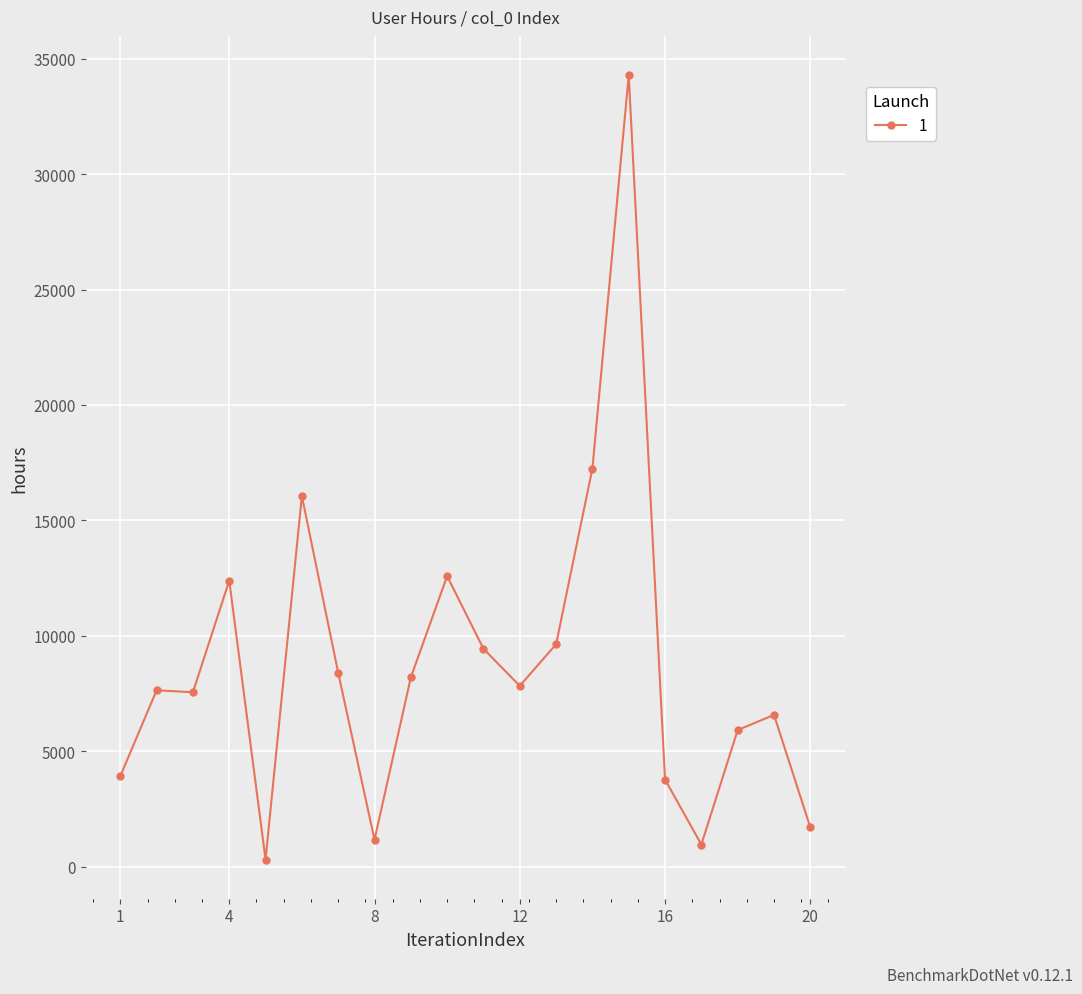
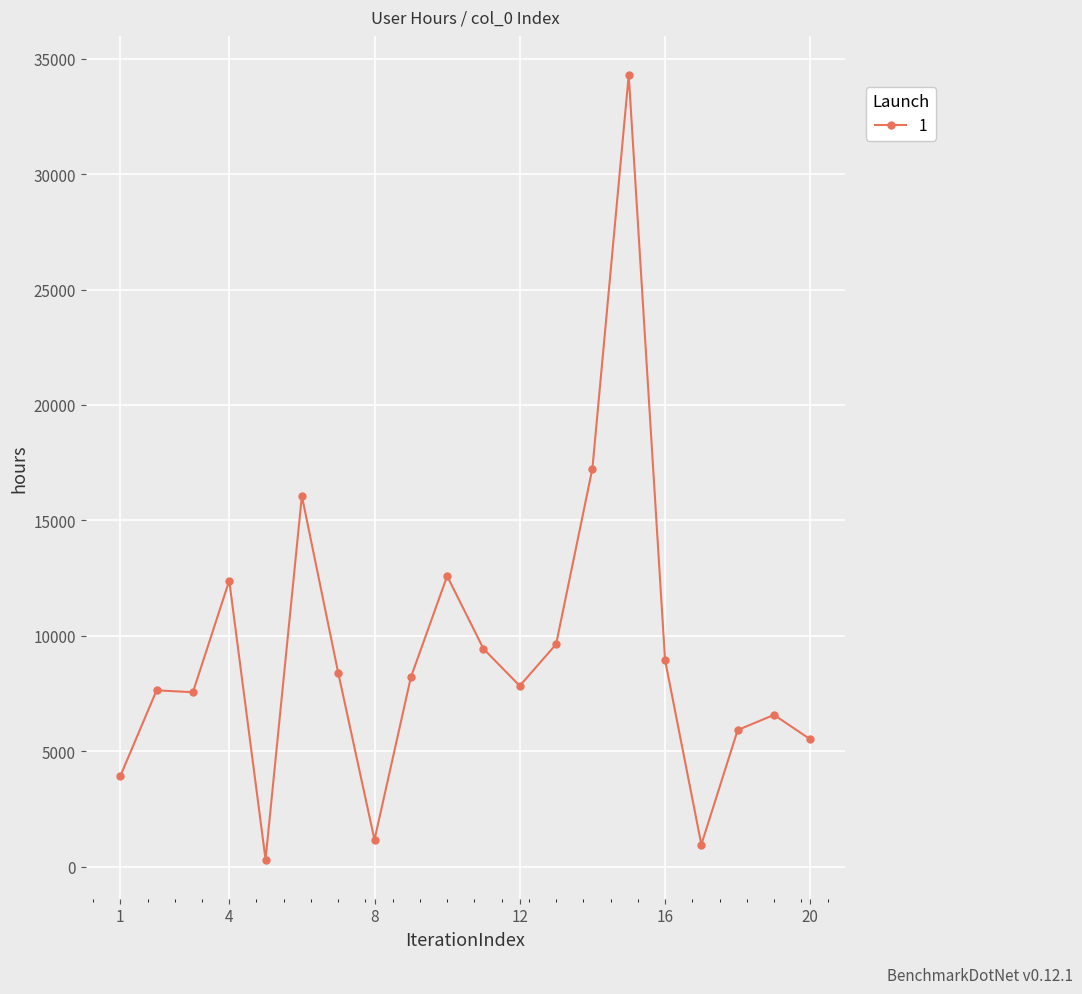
  {
    "1": 3900,
    "4": 12400,
    "8": 1200,
    "12": 7800,
-   "16": 3800,
-   "20": 1700
+   "16": 9000,
+   "20": 5500
  }
